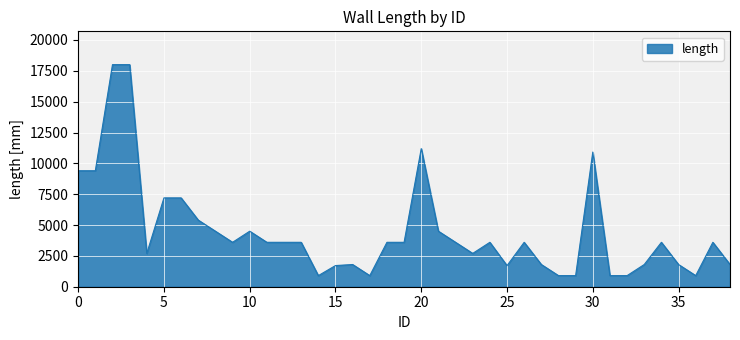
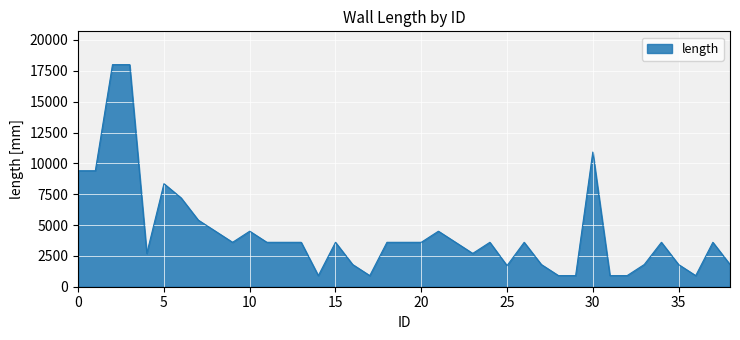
  {
    "0": 9400,
-   "5": 7200,
+   "5": 8400,
    "10": 4500,
-   "15": 1700,
-   "20": 11200,
+   "15": 3600,
+   "20": 3600,
    "25": 1700,
    "30": 10900,
    "35": 1800
  }
